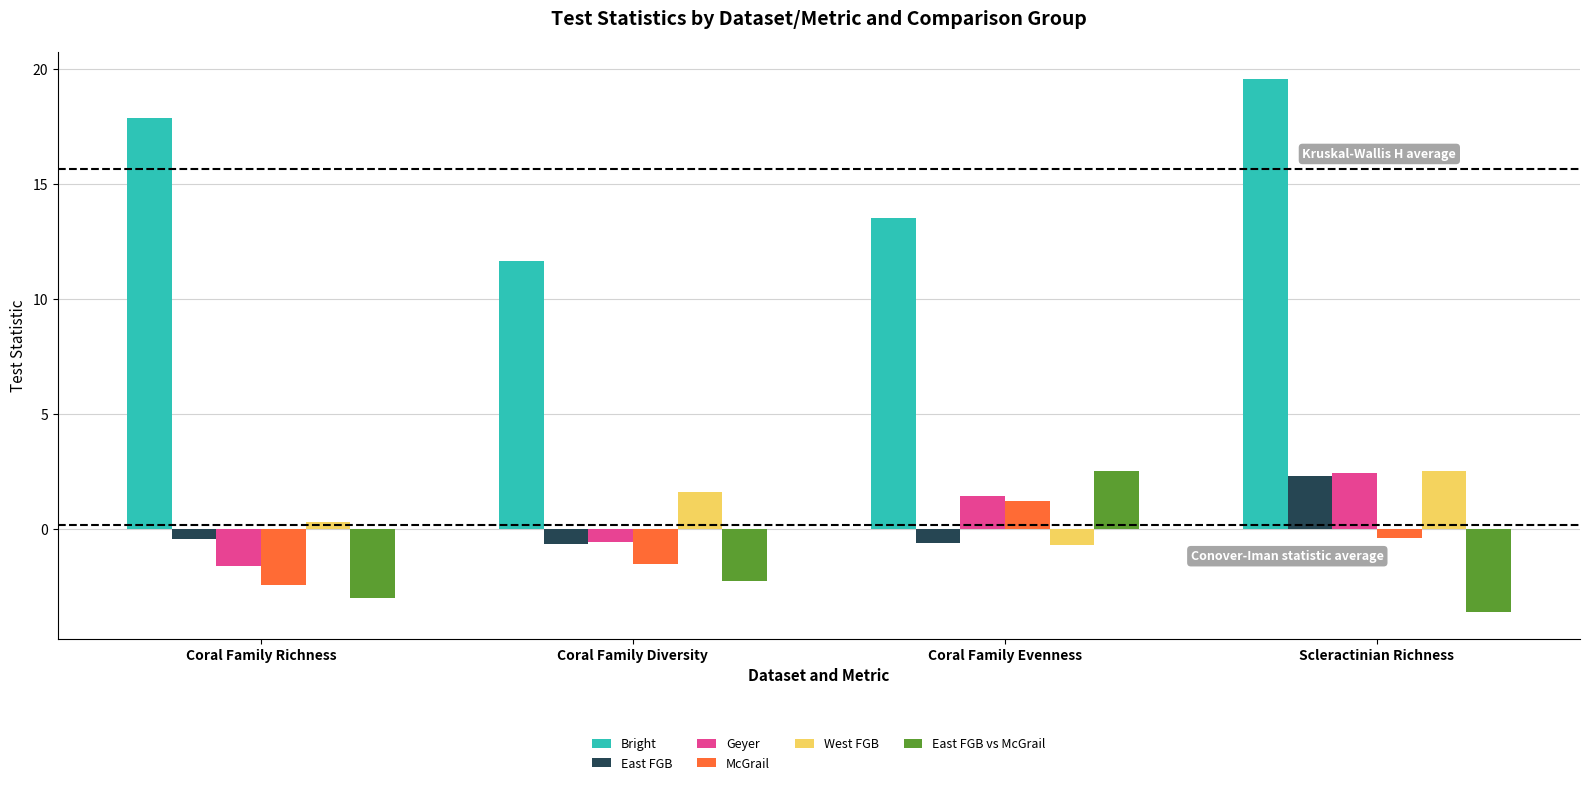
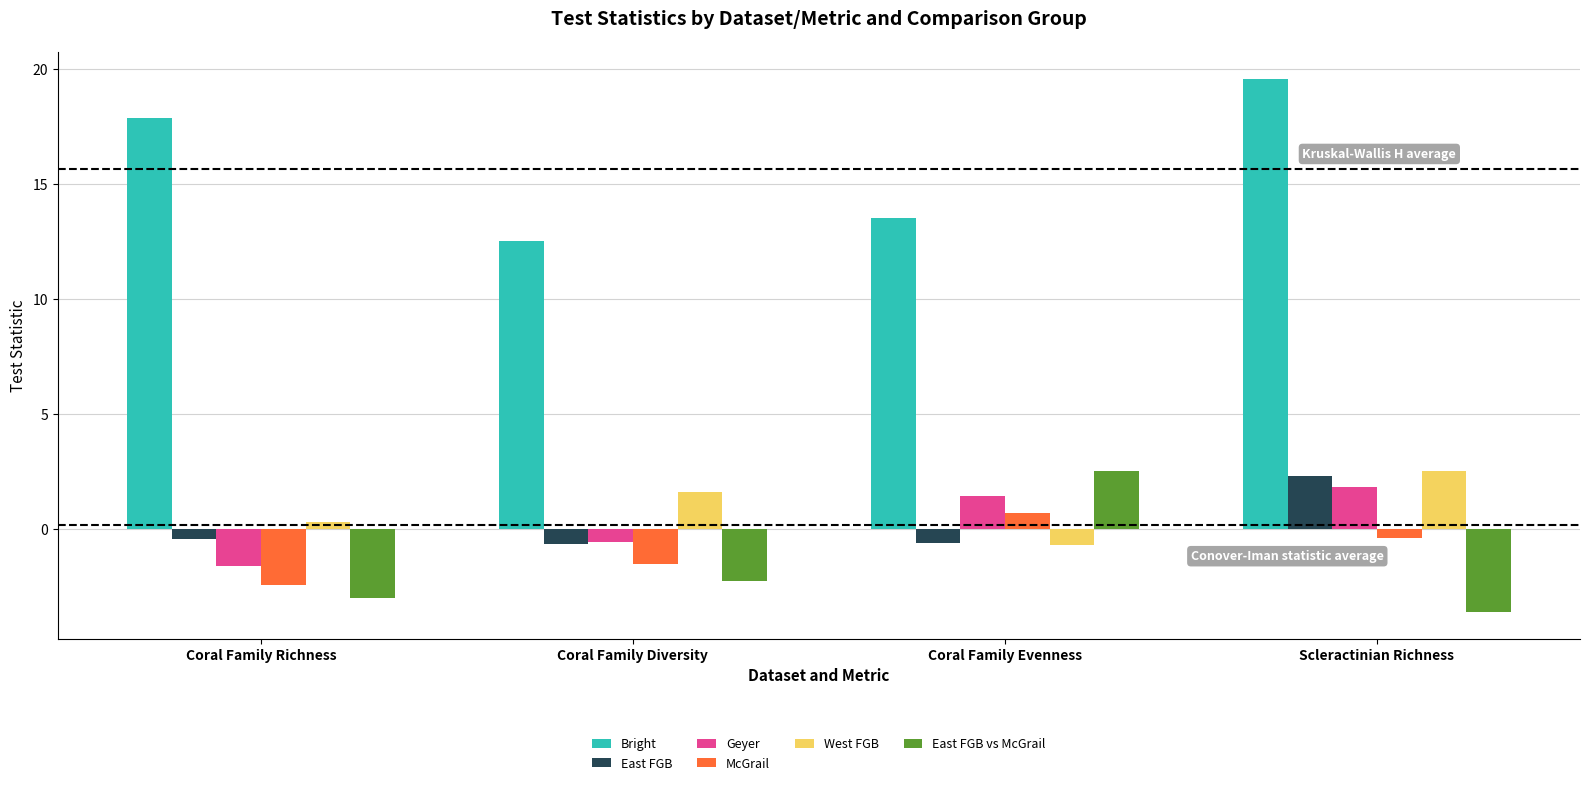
  {
    "Bright": {
      "Coral Family Richness": 17.8,
-     "Coral Family Diversity": 11.7,
+     "Coral Family Diversity": 12.5,
      "Coral Family Evenness": 13.5,
      "Scleractinian Richness": 19.6
    },
    "East FGB": {
      "Coral Family Richness": -0.4,
      "Coral Family Diversity": -0.7,
      "Coral Family Evenness": -0.6,
      "Scleractinian Richness": 2.3
    },
    "Geyer": {
      "Coral Family Richness": -1.6,
      "Coral Family Diversity": -0.6,
      "Coral Family Evenness": 1.4,
-     "Scleractinian Richness": 2.4
+     "Scleractinian Richness": 1.8
    },
    "McGrail": {
      "Coral Family Richness": -2.4,
      "Coral Family Diversity": -1.5,
-     "Coral Family Evenness": 1.2,
+     "Coral Family Evenness": 0.7,
      "Scleractinian Richness": -0.4
    },
    "West FGB": {
      "Coral Family Richness": 0.3,
      "Coral Family Diversity": 1.6,
      "Coral Family Evenness": -0.7,
      "Scleractinian Richness": 2.5
    },
    "East FGB vs McGrail": {
      "Coral Family Richness": -3.0,
      "Coral Family Diversity": -2.3,
      "Coral Family Evenness": 2.5,
      "Scleractinian Richness": -3.6
    }
  }
